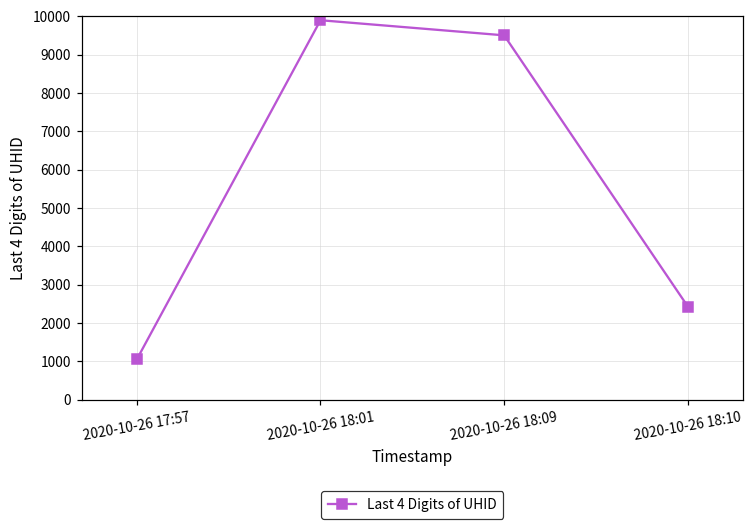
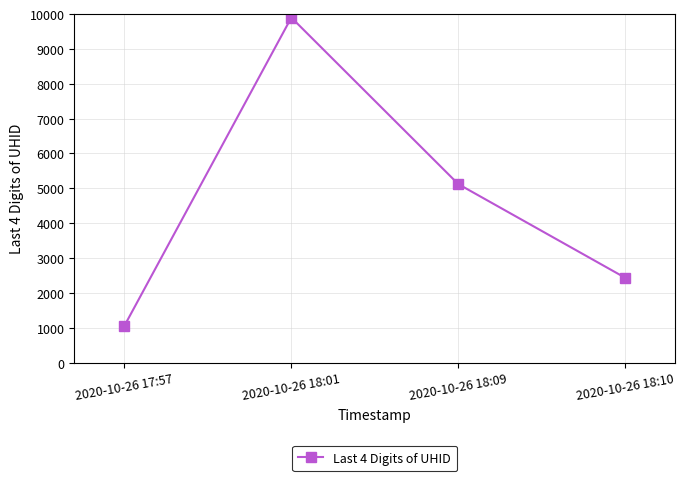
  {
    "2020-10-26 17:57": 1100,
    "2020-10-26 18:01": 9900,
-   "2020-10-26 18:09": 9500,
+   "2020-10-26 18:09": 5100,
    "2020-10-26 18:10": 2400
  }
